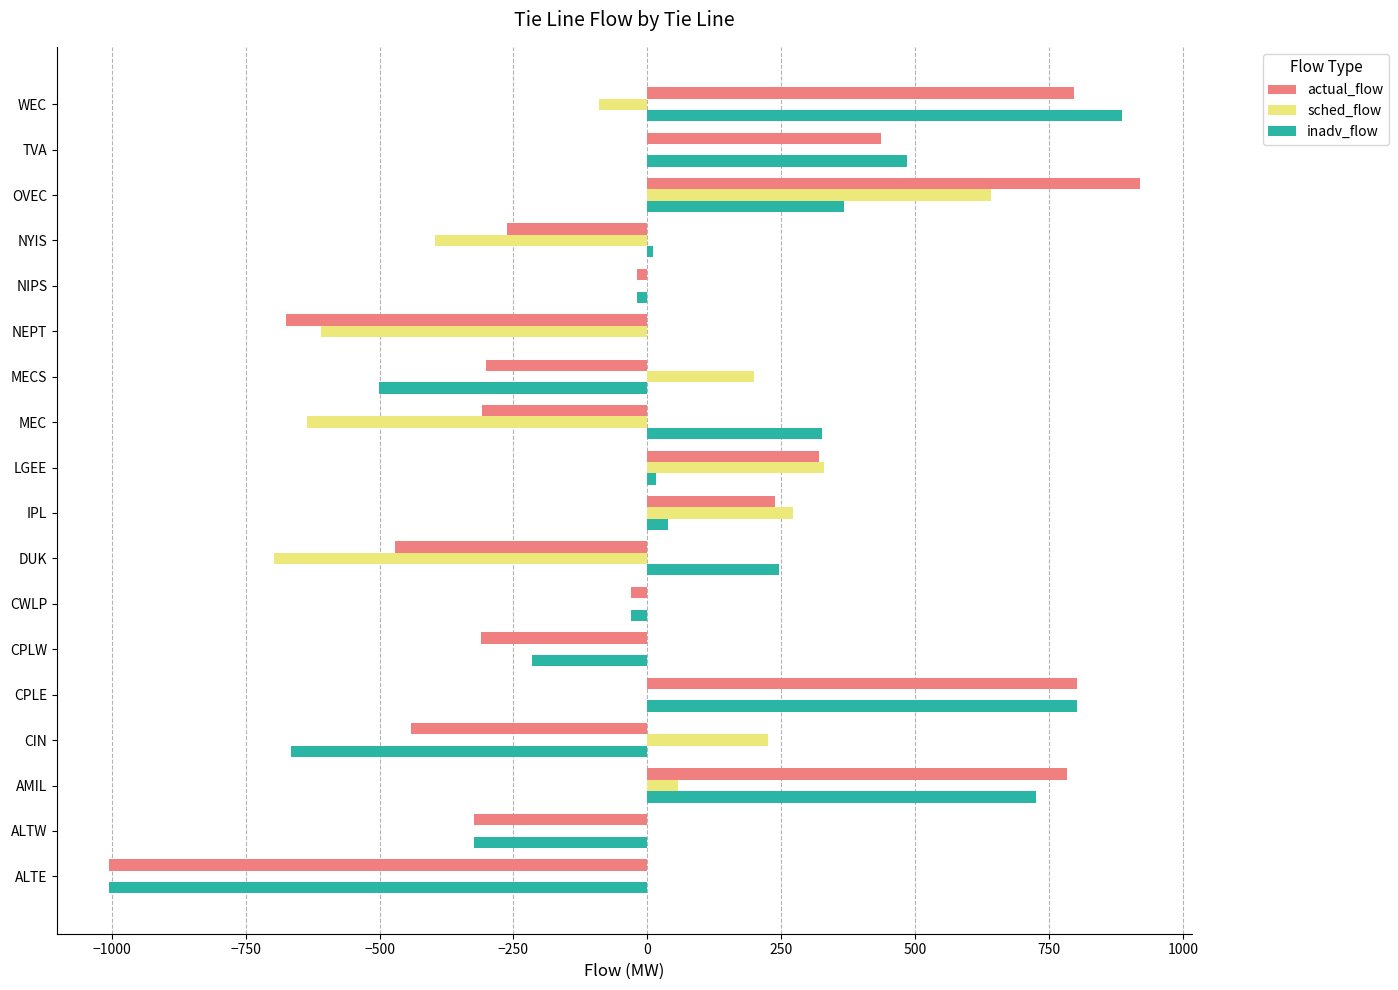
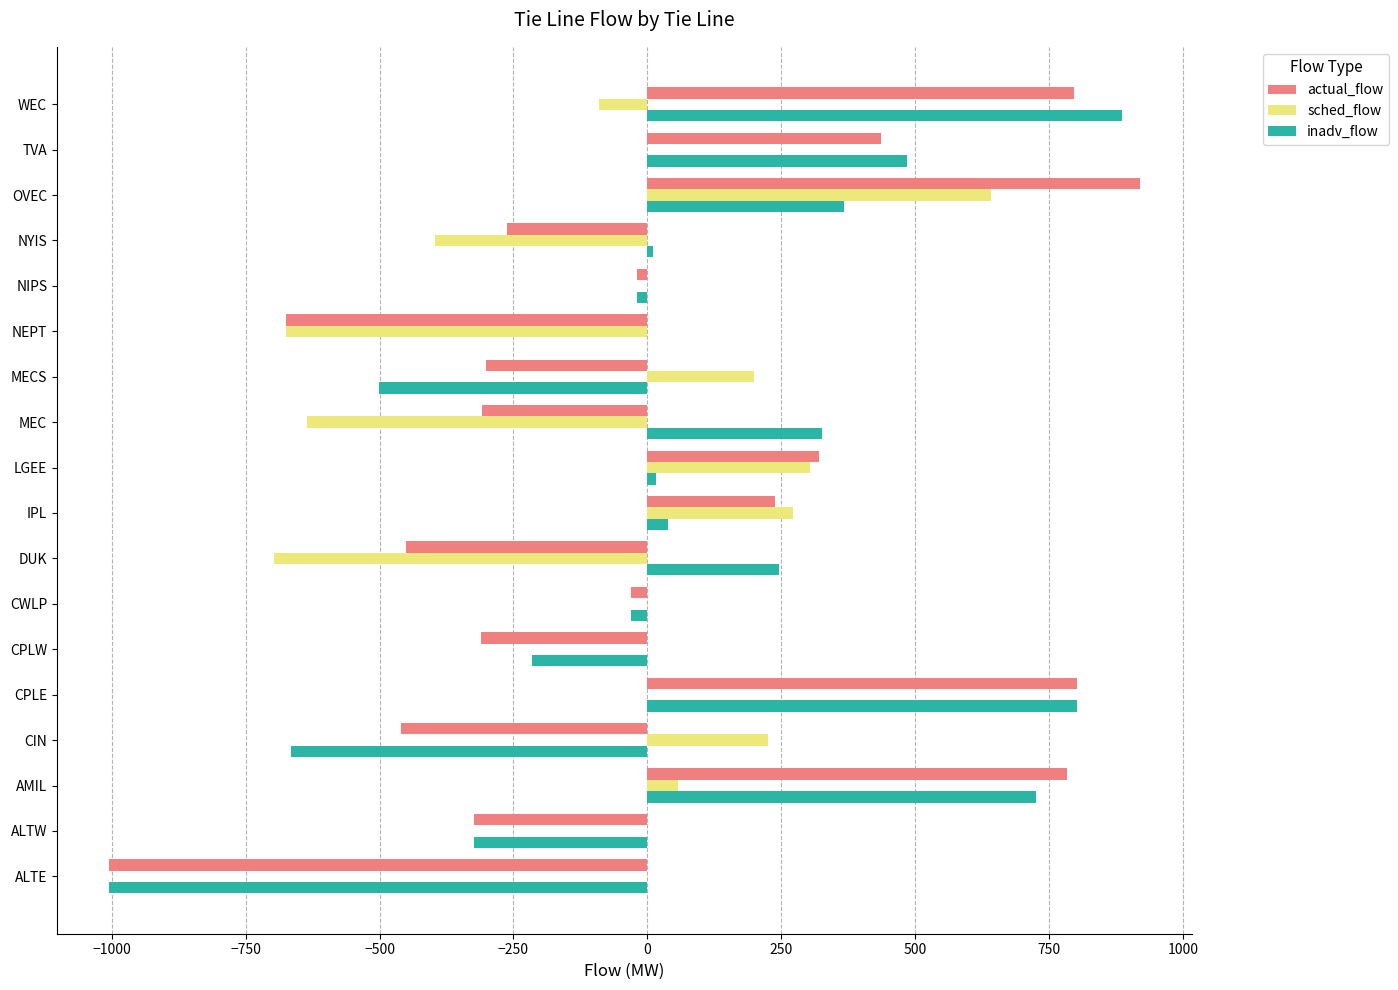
  {
    "actual_flow": {
      "WEC": 800,
      "TVA": 440,
      "OVEC": 920,
      "NYIS": -260,
      "NIPS": -20,
      "NEPT": -670,
      "MECS": -300,
      "MEC": -310,
      "LGEE": 320,
      "IPL": 240,
-     "DUK": -470,
+     "DUK": -450,
      "CWLP": -30,
      "CPLW": -310,
      "CPLE": 800,
-     "CIN": -440,
+     "CIN": -460,
      "AMIL": 780,
      "ALTW": -320,
      "ALTE": -1010
    },
    "sched_flow": {
      "WEC": -90,
      "TVA": 0,
      "OVEC": 640,
      "NYIS": -400,
      "NIPS": 0,
-     "NEPT": -610,
+     "NEPT": -670,
      "MECS": 200,
      "MEC": -640,
-     "LGEE": 330,
+     "LGEE": 300,
      "IPL": 270,
      "DUK": -700,
      "CWLP": 0,
      "CPLW": 0,
      "CPLE": 0,
      "CIN": 230,
      "AMIL": 60,
      "ALTW": 0,
      "ALTE": 0
    },
    "inadv_flow": {
      "WEC": 890,
      "TVA": 480,
      "OVEC": 370,
      "NYIS": 10,
      "NIPS": -20,
      "NEPT": 0,
      "MECS": -500,
      "MEC": 330,
      "LGEE": 20,
      "IPL": 40,
      "DUK": 250,
      "CWLP": -30,
      "CPLW": -220,
      "CPLE": 800,
      "CIN": -670,
      "AMIL": 730,
      "ALTW": -320,
      "ALTE": -1010
    }
  }
